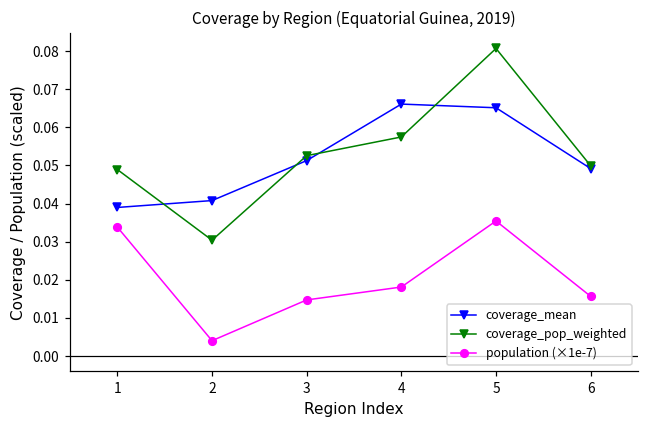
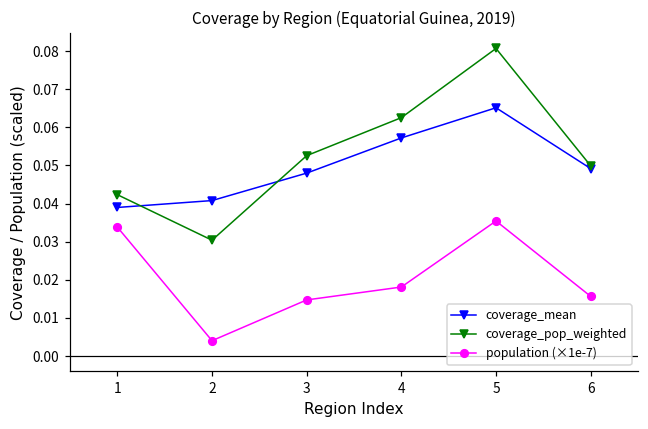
  {
    "coverage_mean": {
      "1": 0.039,
      "2": 0.041,
-     "3": 0.051,
-     "4": 0.066,
+     "3": 0.048,
+     "4": 0.057,
      "5": 0.065
    },
    "coverage_pop_weighted": {
-     "1": 0.049,
+     "1": 0.042,
      "2": 0.030,
      "3": 0.053,
-     "4": 0.057,
+     "4": 0.063,
      "5": 0.081
    },
    "population (×1e-7)": {
      "1": 0.034,
      "2": 0.004,
      "3": 0.015,
      "4": 0.018,
      "5": 0.035,
      "6": 0.016
    }
  }
